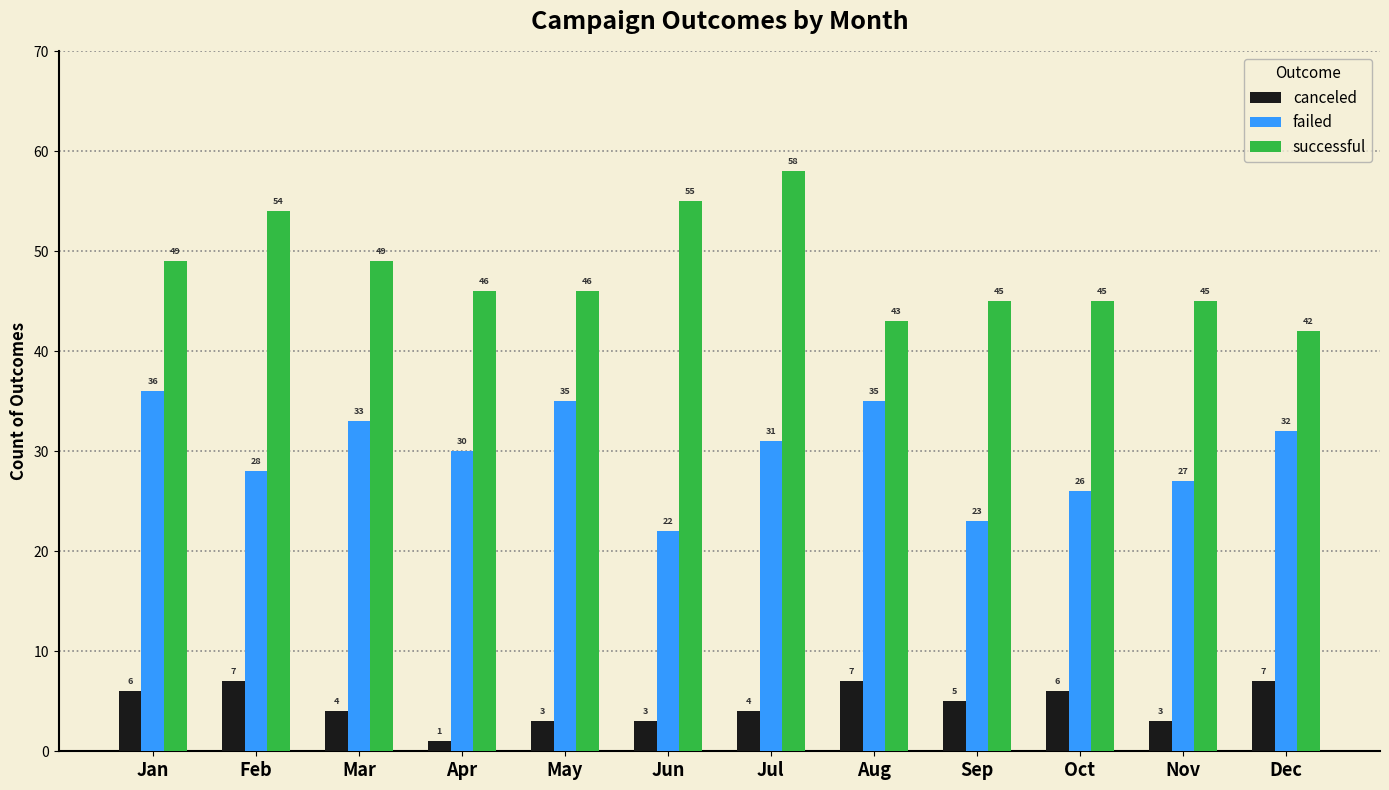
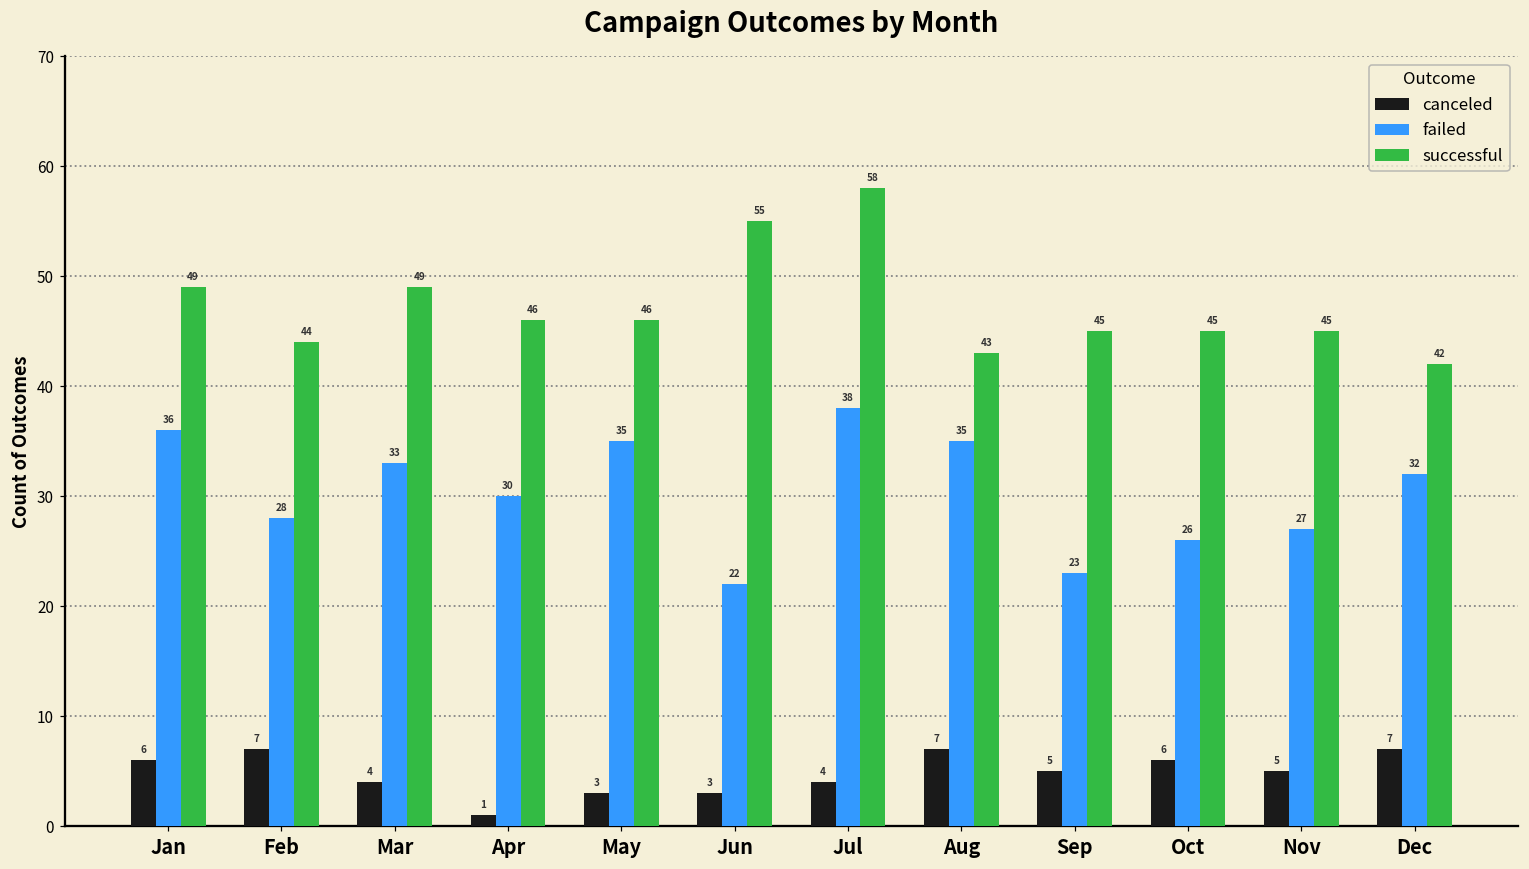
  {
    "canceled": {
      "Jan": 6,
      "Feb": 7,
      "Mar": 4,
      "Apr": 1,
      "May": 3,
      "Jun": 3,
      "Jul": 4,
      "Aug": 7,
      "Sep": 5,
      "Oct": 6,
-     "Nov": 3,
+     "Nov": 5,
      "Dec": 7
    },
    "failed": {
      "Jan": 36,
      "Feb": 28,
      "Mar": 33,
      "Apr": 30,
      "May": 35,
      "Jun": 22,
-     "Jul": 31,
+     "Jul": 38,
      "Aug": 35,
      "Sep": 23,
      "Oct": 26,
      "Nov": 27,
      "Dec": 32
    },
    "successful": {
      "Jan": 49,
-     "Feb": 54,
+     "Feb": 44,
      "Mar": 49,
      "Apr": 46,
      "May": 46,
      "Jun": 55,
      "Jul": 58,
      "Aug": 43,
      "Sep": 45,
      "Oct": 45,
      "Nov": 45,
      "Dec": 42
    }
  }
